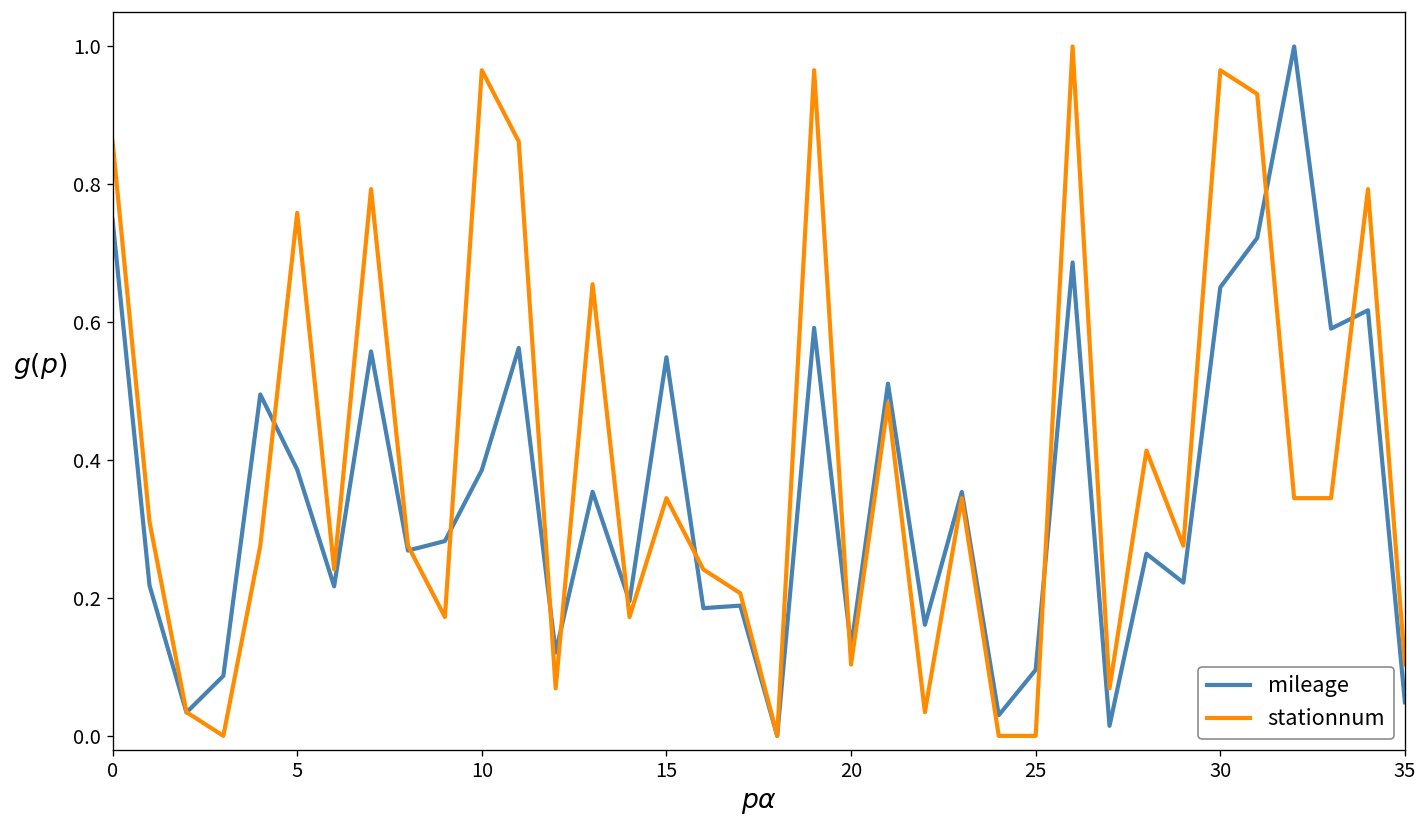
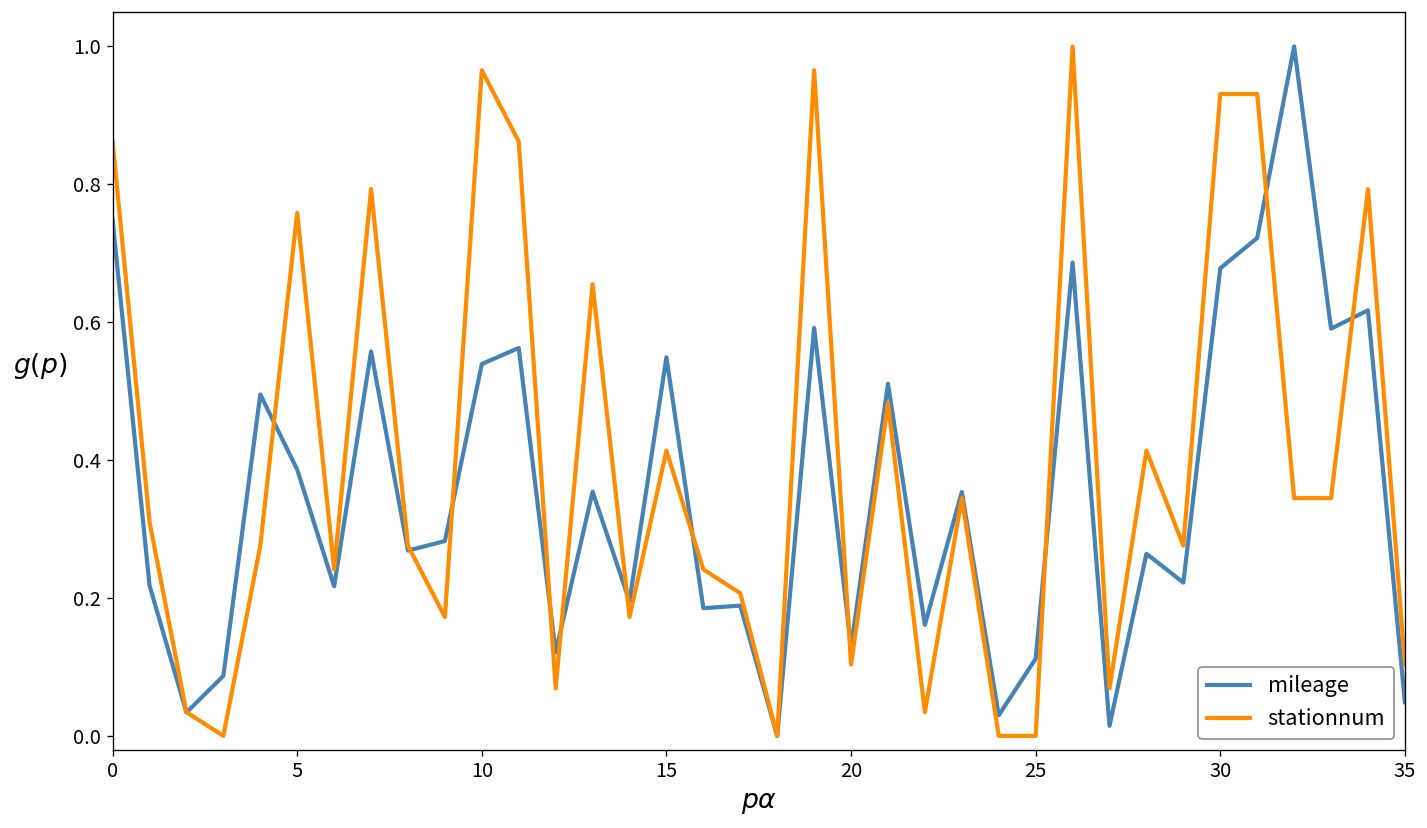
  {
    "mileage": {
      "0": 0.75,
      "5": 0.39,
-     "10": 0.39,
+     "10": 0.54,
      "15": 0.55,
      "20": 0.13,
-     "25": 0.10,
-     "30": 0.65,
+     "25": 0.11,
+     "30": 0.68,
      "35": 0.05
    },
    "stationnum": {
      "0": 0.86,
      "5": 0.76,
      "10": 0.97,
-     "15": 0.34,
+     "15": 0.41,
      "20": 0.10,
      "25": 0.00,
-     "30": 0.97,
+     "30": 0.93,
      "35": 0.10
    }
  }
